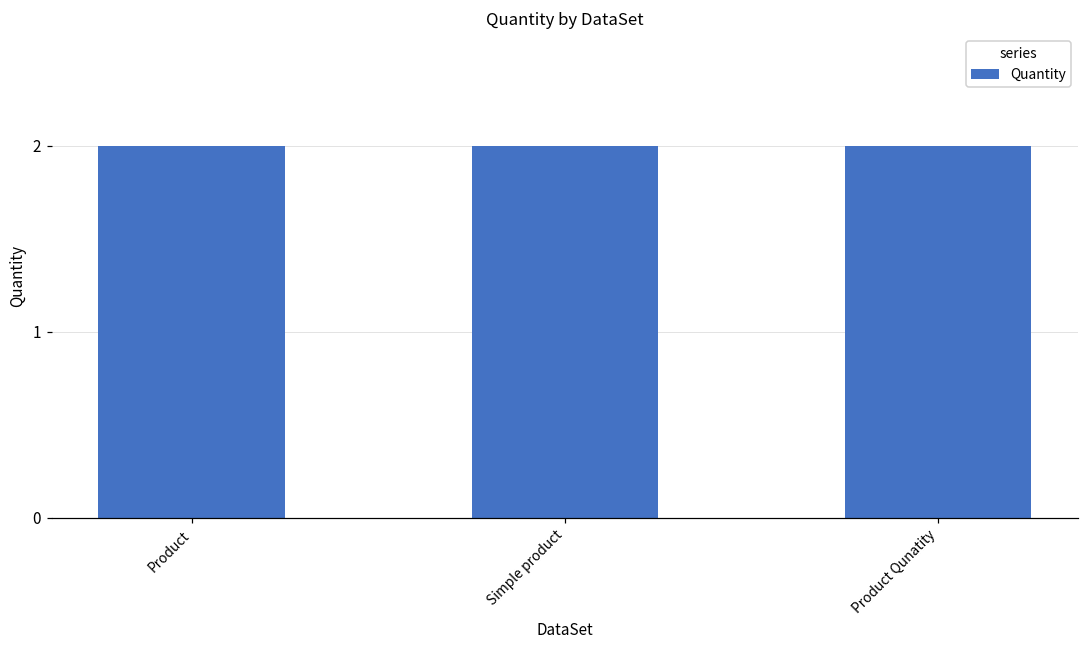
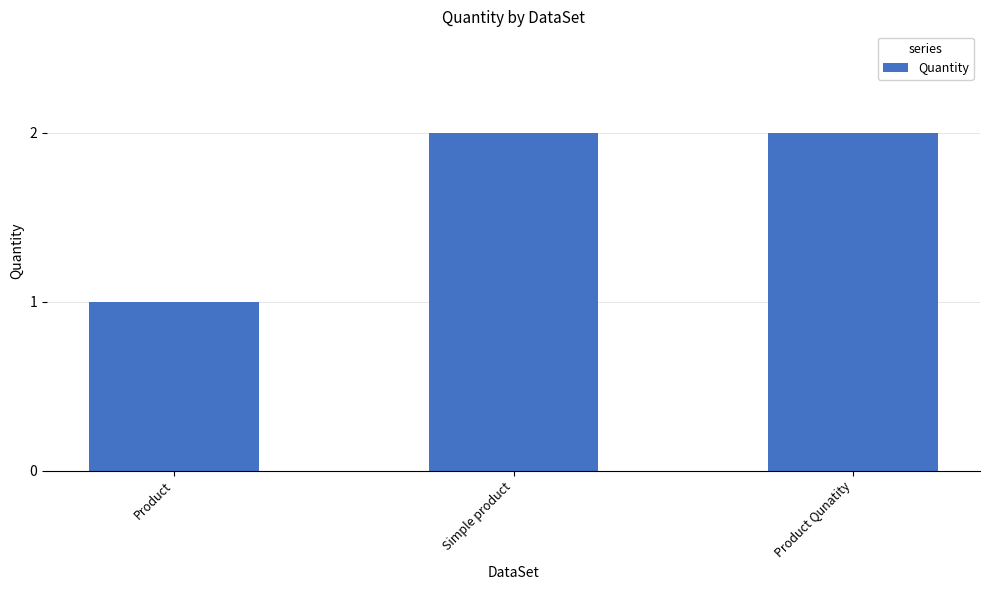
  {
-   "Product": 2,
+   "Product": 1,
    "Simple product": 2,
    "Product Qunatity": 2
  }
